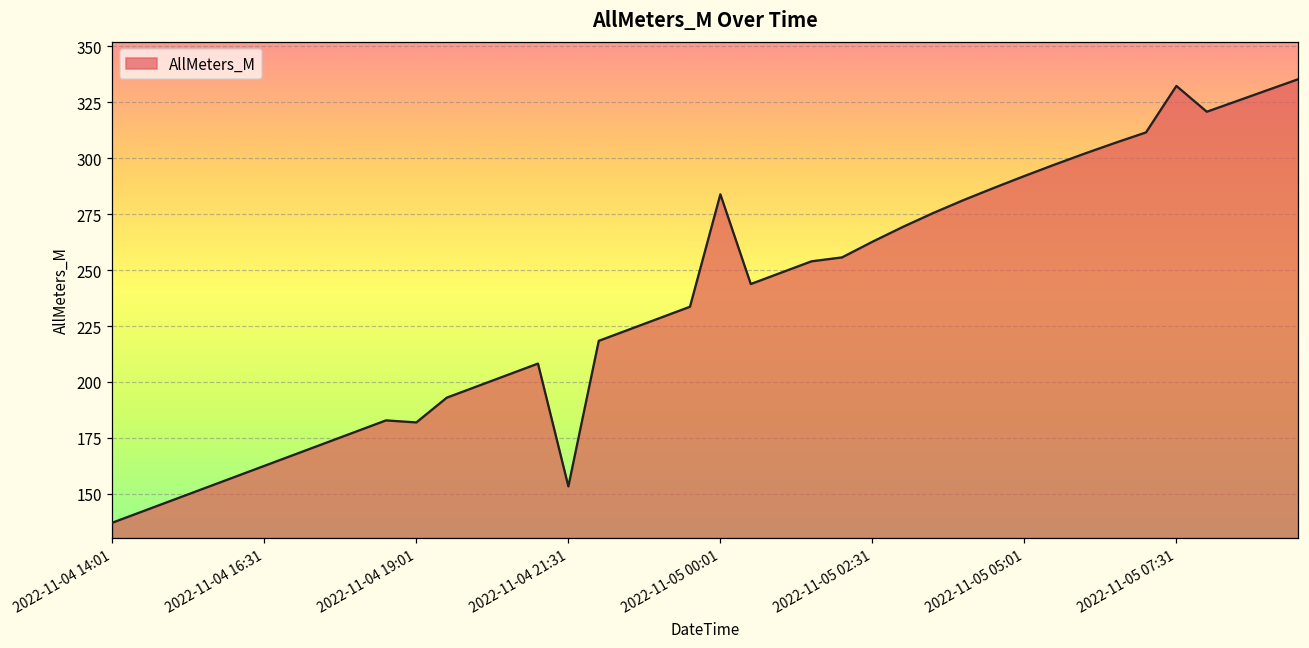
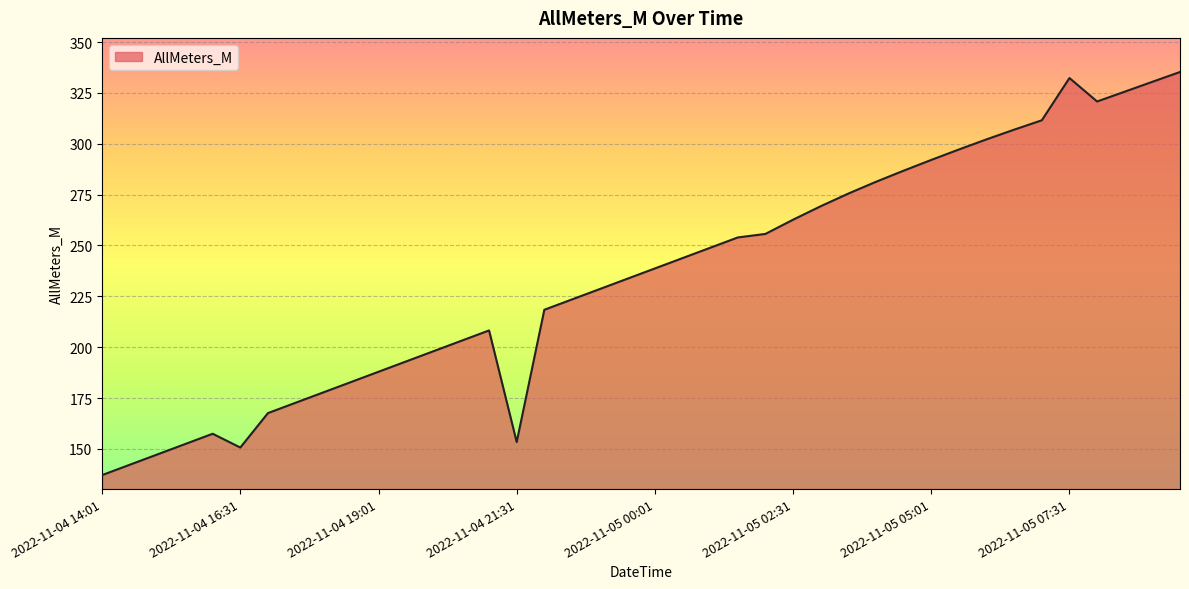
  {
    "2022-11-04 14:01": 137,
-   "2022-11-04 16:31": 163,
-   "2022-11-04 19:01": 182,
+   "2022-11-04 16:31": 151,
+   "2022-11-04 19:01": 188,
    "2022-11-04 21:31": 153,
-   "2022-11-05 00:01": 284,
+   "2022-11-05 00:01": 239,
    "2022-11-05 02:31": 263,
    "2022-11-05 05:01": 292,
    "2022-11-05 07:31": 332
  }
